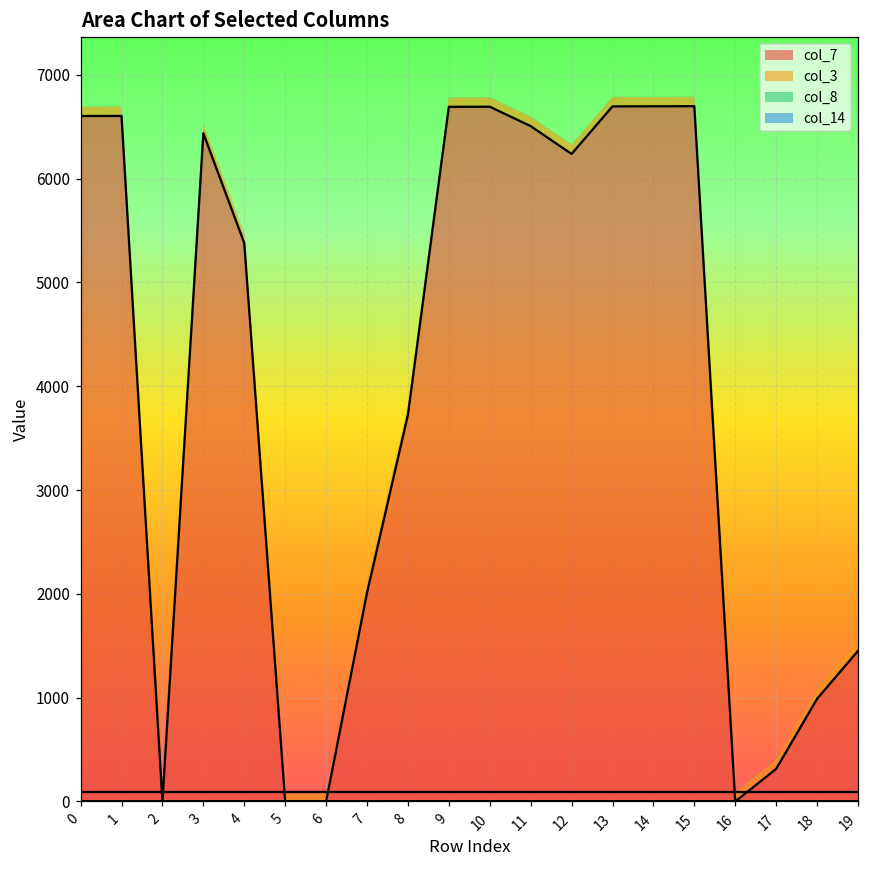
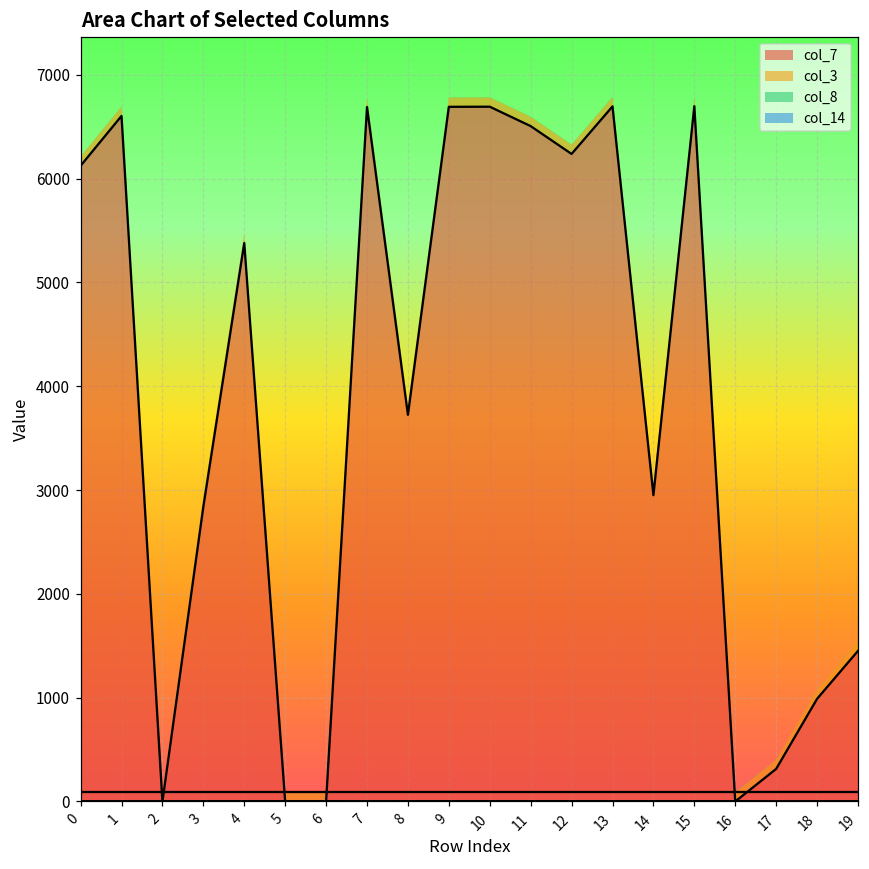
  {
    "col_7": {
-     "0": 6600,
+     "0": 6100,
      "1": 6600,
-     "3": 6400,
+     "3": 2800,
      "4": 5400,
-     "7": 2000,
+     "7": 6700,
      "8": 3700,
      "9": 6700,
      "10": 6700,
      "11": 6500,
      "12": 6200,
      "13": 6700,
-     "14": 6700,
+     "14": 3000,
      "15": 6700,
      "17": 300,
      "18": 1000,
      "19": 1500
    }
  }
